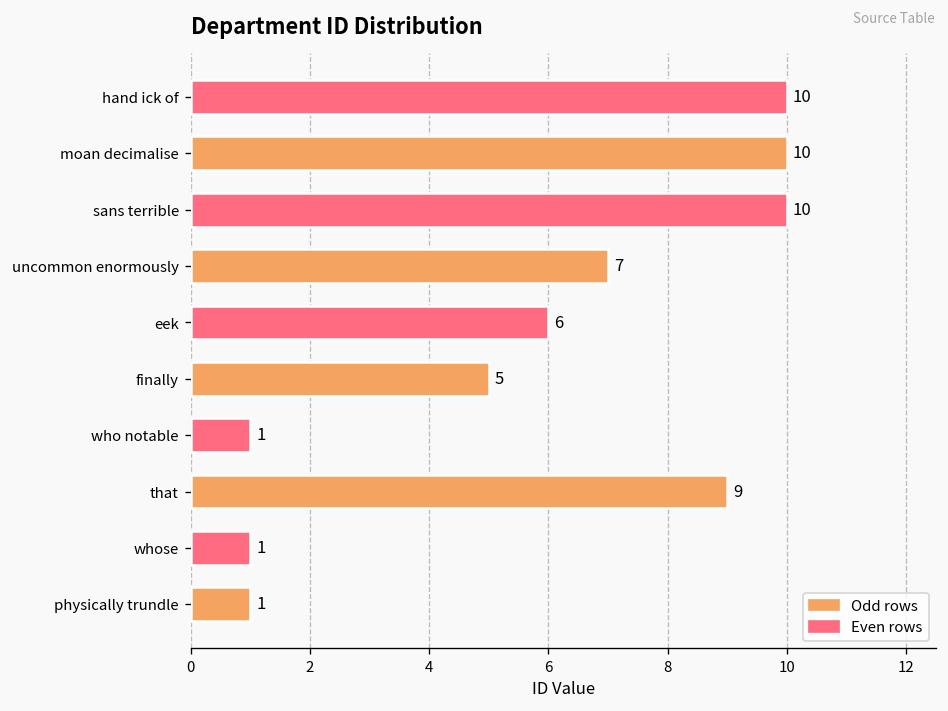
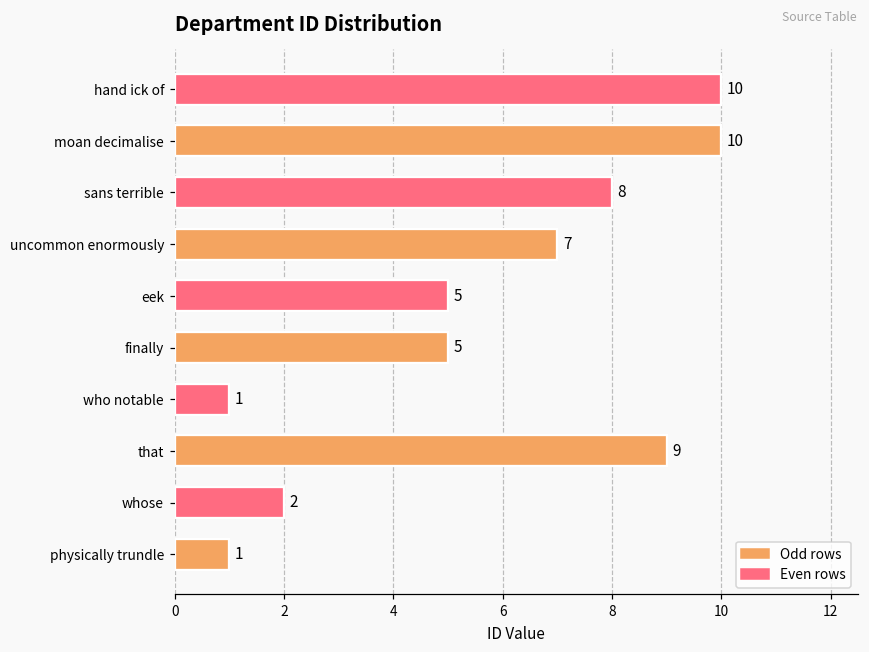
  {
    "hand ick of": 10,
    "moan decimalise": 10,
-   "sans terrible": 10,
+   "sans terrible": 8,
    "uncommon enormously": 7,
-   "eek": 6,
+   "eek": 5,
    "finally": 5,
    "who notable": 1,
    "that": 9,
-   "whose": 1,
+   "whose": 2,
    "physically trundle": 1
  }
